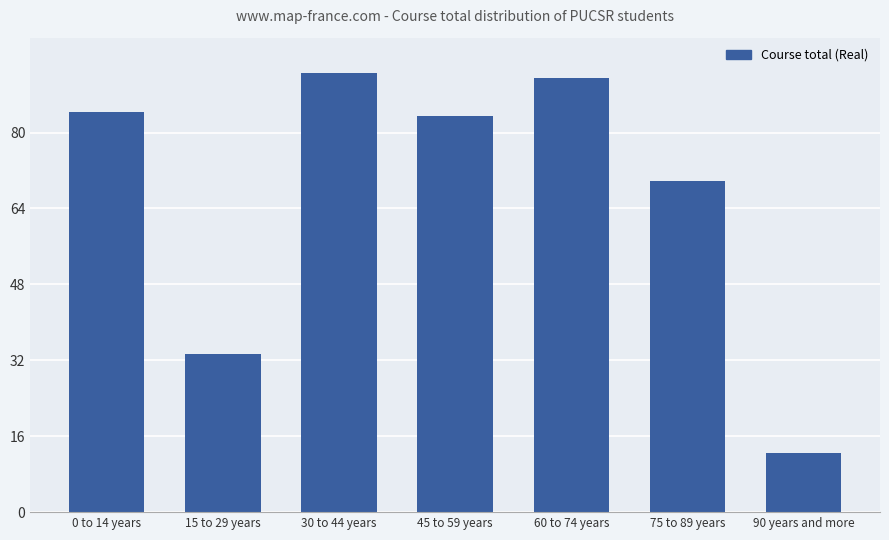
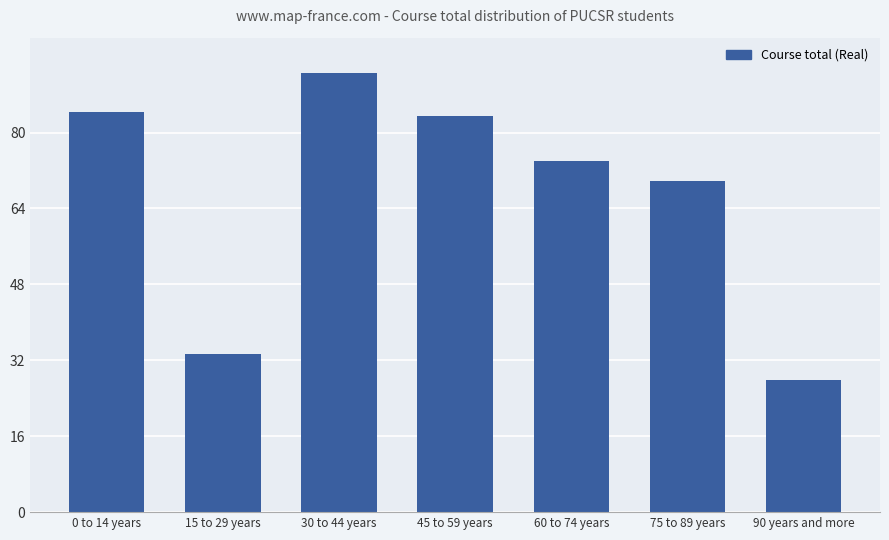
  {
    "0 to 14 years": 84,
    "15 to 29 years": 33,
    "30 to 44 years": 93,
    "45 to 59 years": 83,
-   "60 to 74 years": 92,
+   "60 to 74 years": 74,
    "75 to 89 years": 70,
-   "90 years and more": 13
+   "90 years and more": 28
  }
